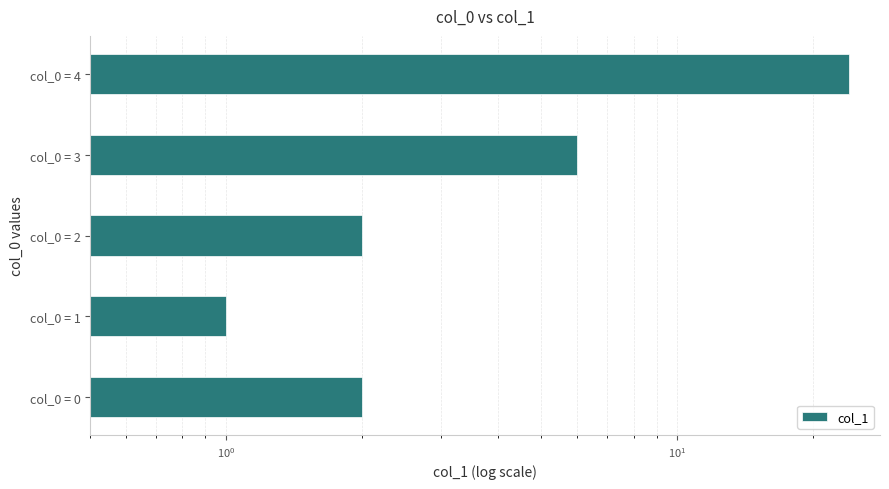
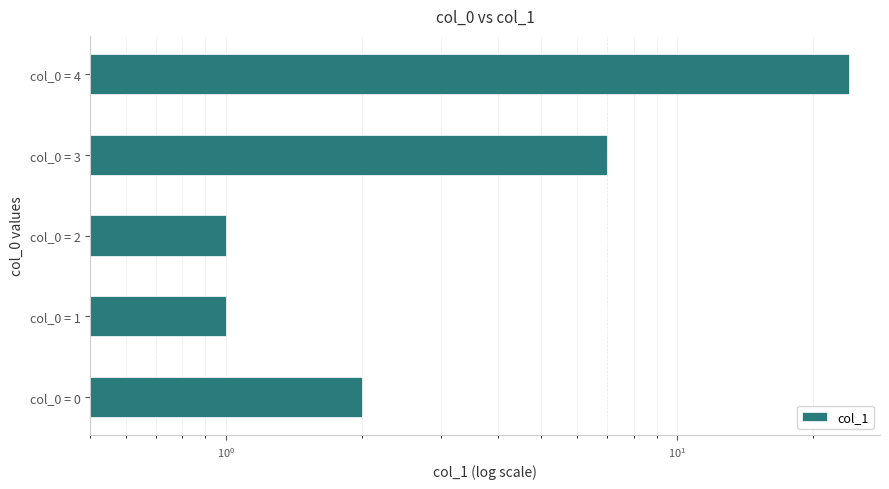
  {
    "col_0 = 4": 24,
-   "col_0 = 3": 6,
-   "col_0 = 2": 2,
+   "col_0 = 3": 7,
+   "col_0 = 2": 1,
    "col_0 = 1": 1,
    "col_0 = 0": 2
  }
